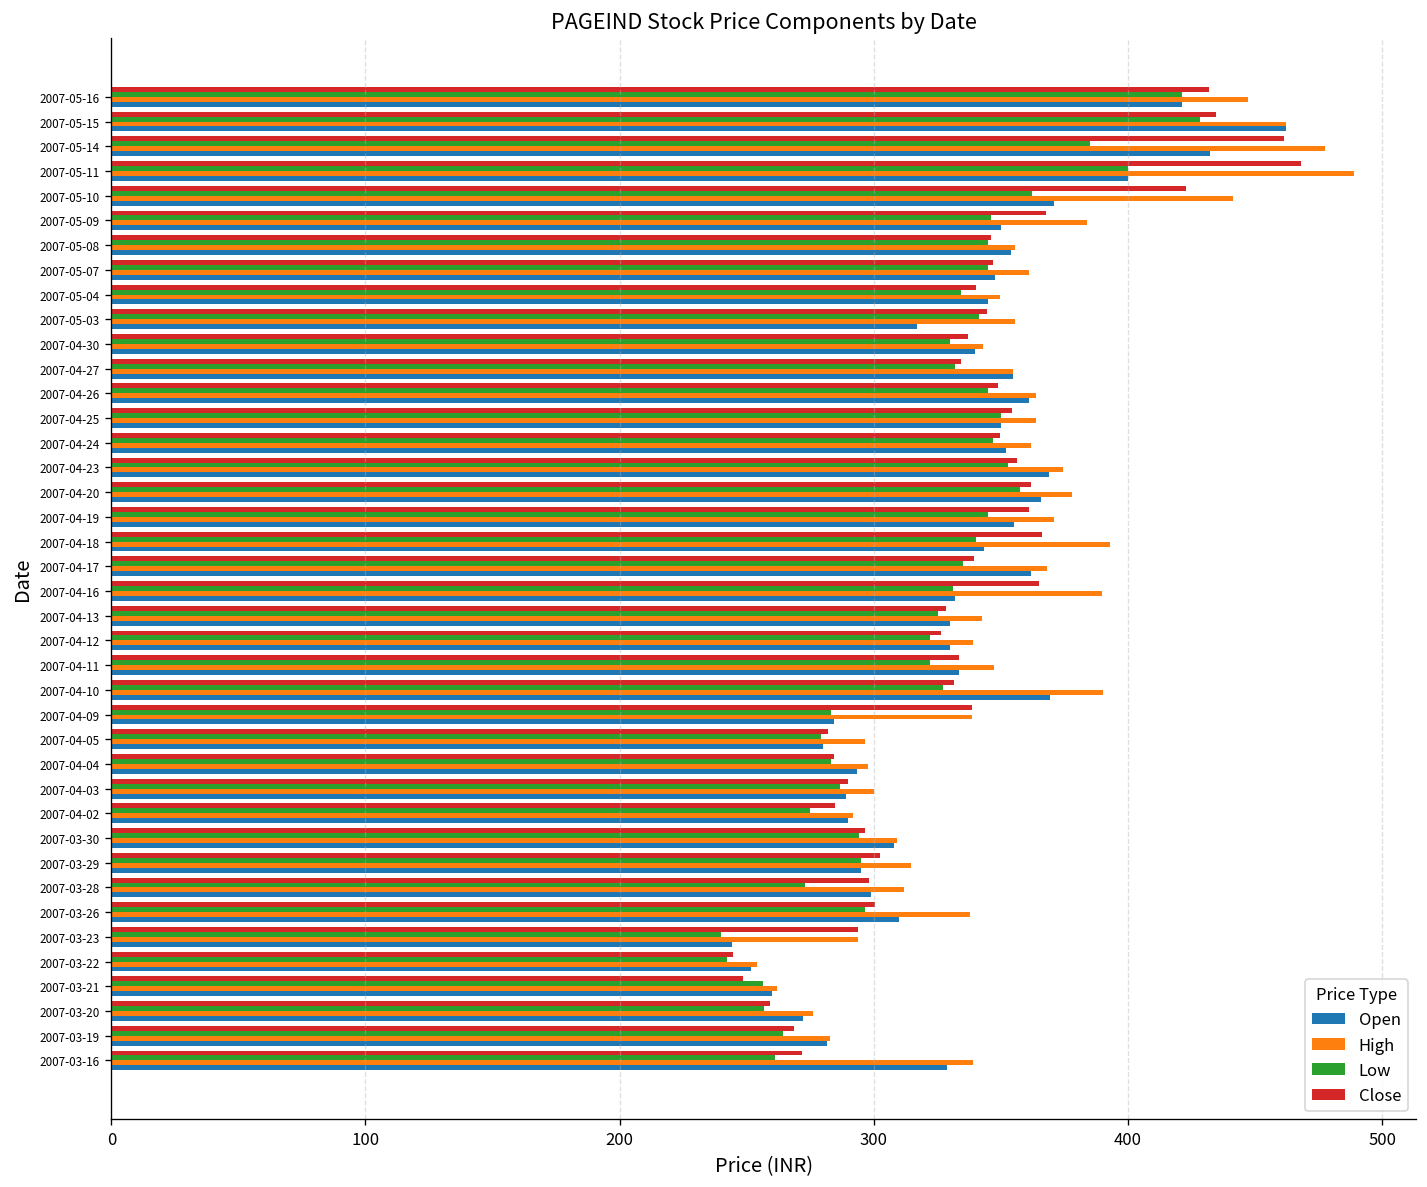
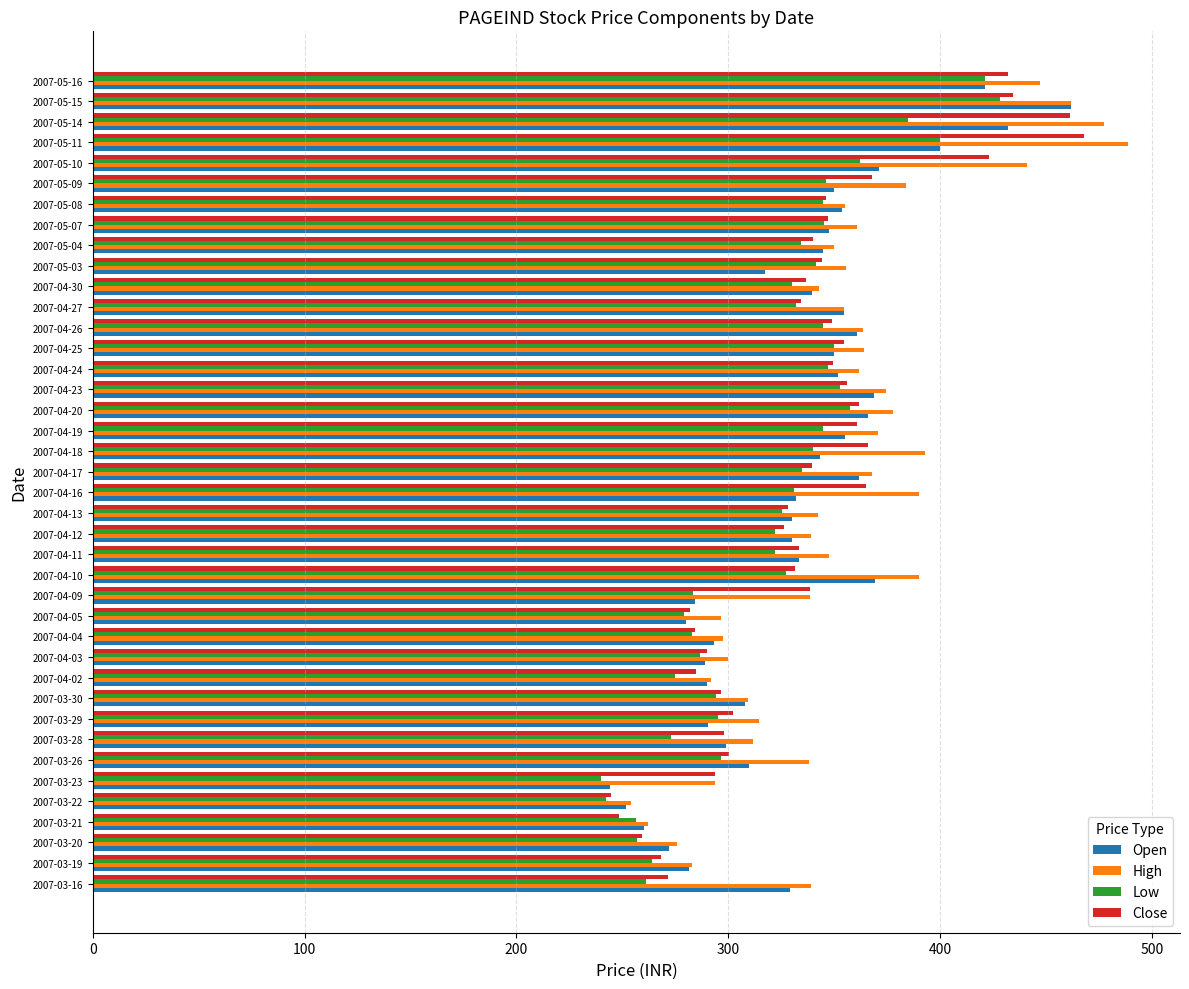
  {
    "Open": {
      "2007-05-16": 421,
      "2007-05-15": 462,
      "2007-05-14": 432,
      "2007-05-11": 400,
      "2007-05-10": 371,
      "2007-05-09": 350,
      "2007-05-08": 354,
      "2007-05-07": 348,
      "2007-05-04": 345,
      "2007-05-03": 317,
      "2007-04-30": 340,
      "2007-04-27": 355,
      "2007-04-26": 361,
      "2007-04-25": 350,
      "2007-04-24": 352,
      "2007-04-23": 369,
      "2007-04-20": 366,
      "2007-04-19": 355,
      "2007-04-18": 344,
      "2007-04-17": 362,
      "2007-04-16": 332,
      "2007-04-13": 330,
      "2007-04-12": 330,
      "2007-04-11": 333,
      "2007-04-10": 369,
      "2007-04-09": 285,
      "2007-04-05": 280,
      "2007-04-04": 294,
      "2007-04-03": 289,
      "2007-04-02": 290,
      "2007-03-30": 308,
-     "2007-03-29": 295,
+     "2007-03-29": 291,
      "2007-03-28": 299,
      "2007-03-26": 310,
      "2007-03-23": 244,
      "2007-03-22": 252,
      "2007-03-21": 260,
      "2007-03-20": 272,
      "2007-03-19": 282,
      "2007-03-16": 329
    },
    "High": {
      "2007-05-16": 447,
      "2007-05-15": 462,
      "2007-05-14": 477,
      "2007-05-11": 489,
      "2007-05-10": 441,
      "2007-05-09": 384,
      "2007-05-08": 355,
      "2007-05-07": 361,
      "2007-05-04": 350,
      "2007-05-03": 356,
      "2007-04-30": 343,
      "2007-04-27": 355,
      "2007-04-26": 364,
      "2007-04-25": 364,
      "2007-04-24": 362,
      "2007-04-23": 374,
      "2007-04-20": 378,
      "2007-04-19": 371,
      "2007-04-18": 393,
      "2007-04-17": 368,
      "2007-04-16": 390,
      "2007-04-13": 343,
      "2007-04-12": 339,
      "2007-04-11": 347,
      "2007-04-10": 390,
      "2007-04-09": 339,
      "2007-04-05": 297,
      "2007-04-04": 298,
      "2007-04-03": 300,
      "2007-04-02": 292,
      "2007-03-30": 309,
      "2007-03-29": 315,
      "2007-03-28": 312,
      "2007-03-26": 338,
      "2007-03-23": 294,
      "2007-03-22": 254,
      "2007-03-21": 262,
      "2007-03-20": 276,
      "2007-03-19": 283,
      "2007-03-16": 339
    },
    "Low": {
      "2007-05-16": 421,
      "2007-05-15": 429,
      "2007-05-14": 385,
      "2007-05-11": 400,
      "2007-05-10": 362,
      "2007-05-09": 346,
      "2007-05-08": 345,
      "2007-05-07": 345,
      "2007-05-04": 335,
      "2007-05-03": 341,
      "2007-04-30": 330,
      "2007-04-27": 332,
      "2007-04-26": 345,
      "2007-04-25": 350,
      "2007-04-24": 347,
      "2007-04-23": 353,
      "2007-04-20": 357,
      "2007-04-19": 345,
      "2007-04-18": 340,
      "2007-04-17": 335,
      "2007-04-16": 331,
      "2007-04-13": 325,
      "2007-04-12": 322,
      "2007-04-11": 322,
      "2007-04-10": 327,
      "2007-04-09": 283,
      "2007-04-05": 279,
      "2007-04-04": 283,
      "2007-04-03": 287,
      "2007-04-02": 275,
      "2007-03-30": 294,
      "2007-03-29": 295,
      "2007-03-28": 273,
      "2007-03-26": 297,
      "2007-03-23": 240,
      "2007-03-22": 242,
      "2007-03-21": 256,
      "2007-03-20": 257,
      "2007-03-19": 264,
      "2007-03-16": 261
    },
    "Close": {
      "2007-05-16": 432,
      "2007-05-15": 435,
      "2007-05-14": 462,
      "2007-05-11": 468,
      "2007-05-10": 423,
      "2007-05-09": 368,
      "2007-05-08": 346,
      "2007-05-07": 347,
      "2007-05-04": 340,
      "2007-05-03": 344,
      "2007-04-30": 337,
      "2007-04-27": 334,
      "2007-04-26": 349,
      "2007-04-25": 355,
      "2007-04-24": 350,
      "2007-04-23": 356,
      "2007-04-20": 362,
      "2007-04-19": 361,
      "2007-04-18": 366,
      "2007-04-17": 340,
      "2007-04-16": 365,
      "2007-04-13": 328,
      "2007-04-12": 327,
      "2007-04-11": 333,
      "2007-04-10": 332,
      "2007-04-09": 339,
      "2007-04-05": 282,
      "2007-04-04": 284,
      "2007-04-03": 290,
      "2007-04-02": 285,
      "2007-03-30": 297,
      "2007-03-29": 302,
      "2007-03-28": 298,
      "2007-03-26": 300,
      "2007-03-23": 294,
      "2007-03-22": 245,
      "2007-03-21": 248,
      "2007-03-20": 259,
      "2007-03-19": 269,
      "2007-03-16": 272
    }
  }
